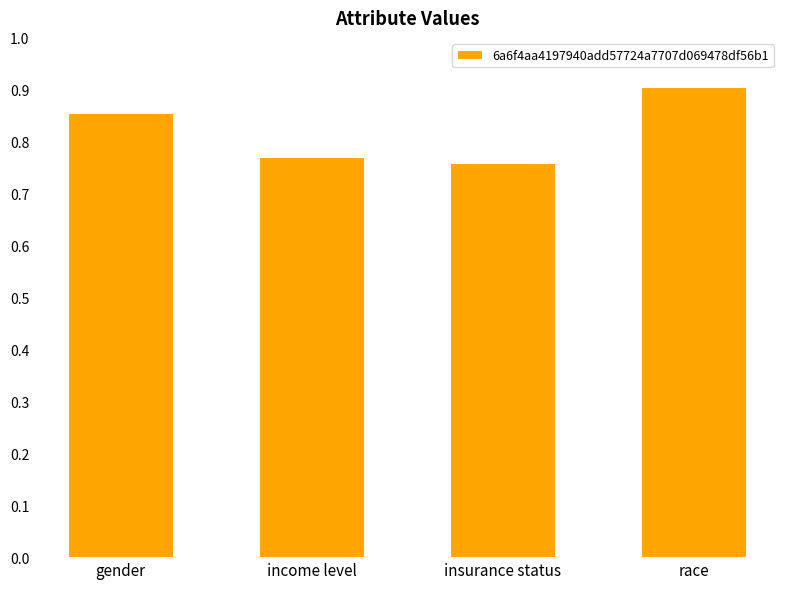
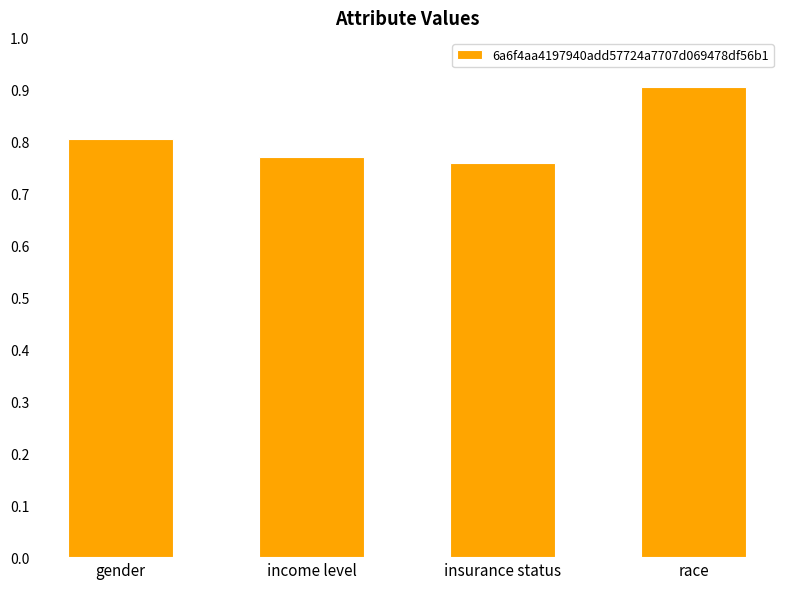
  {
-   "gender": 0.86,
+   "gender": 0.81,
    "income level": 0.77,
    "insurance status": 0.76,
    "race": 0.90
  }
